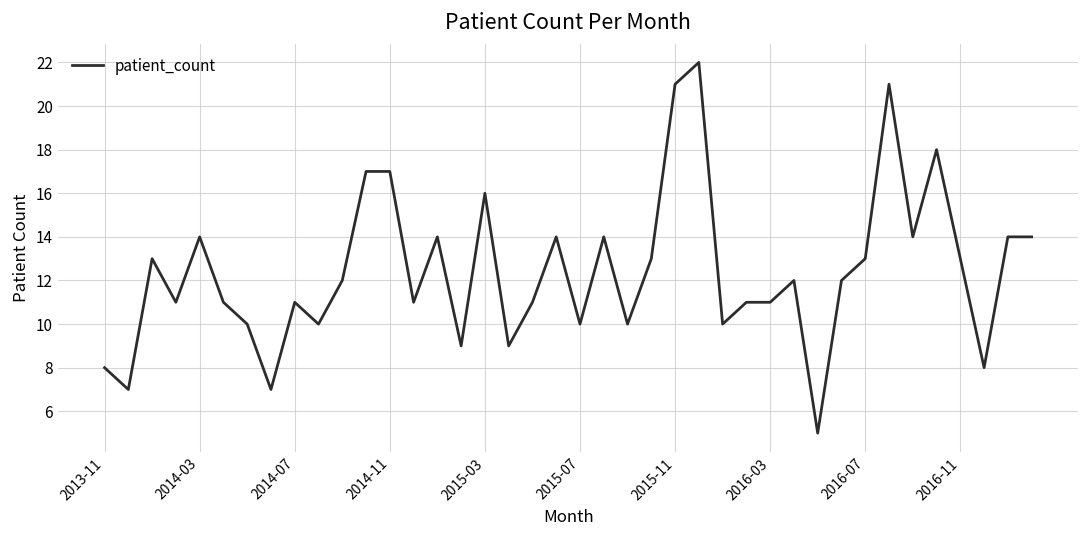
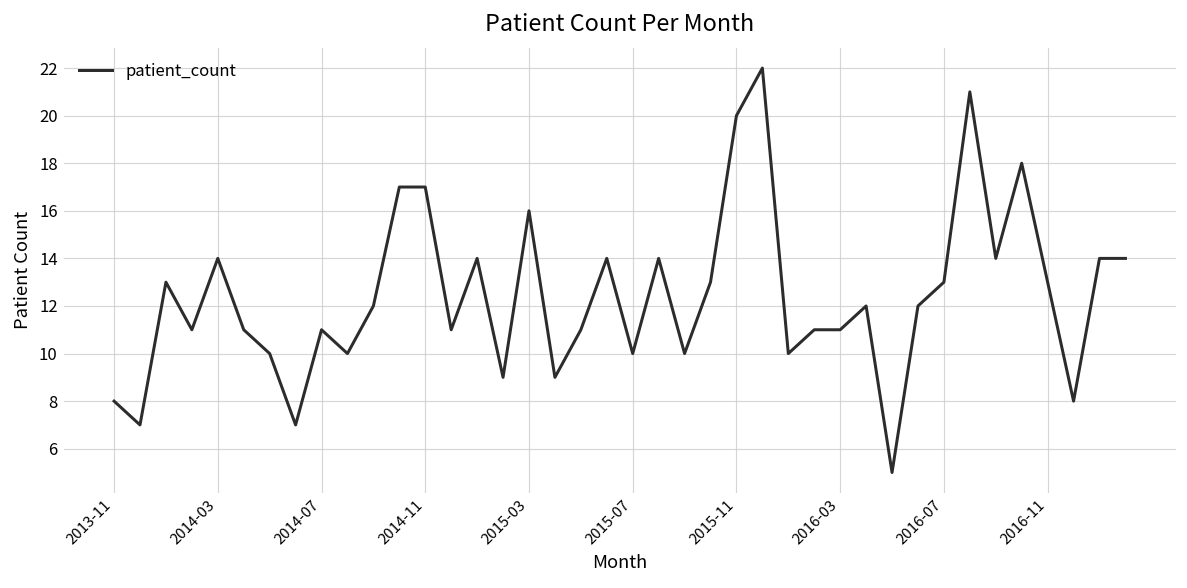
  {
    "2013-11": 8,
    "2014-03": 14,
    "2014-07": 11,
    "2014-11": 17,
    "2015-03": 16,
    "2015-07": 10,
-   "2015-11": 21,
+   "2015-11": 20,
    "2016-03": 11,
    "2016-07": 13,
    "2016-11": 13
  }
